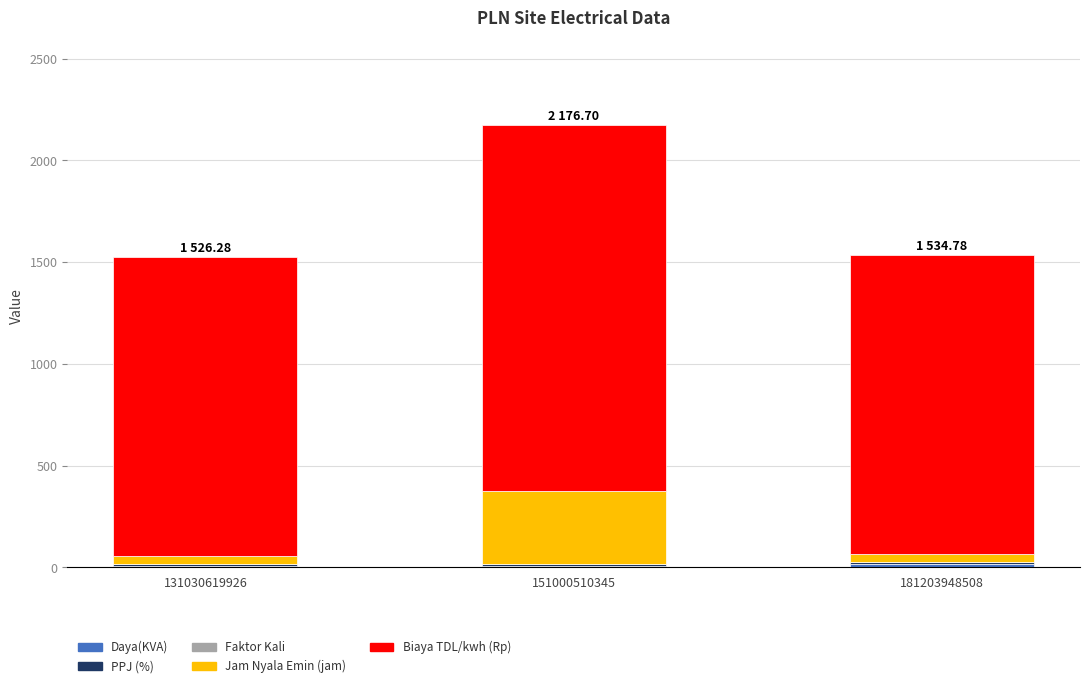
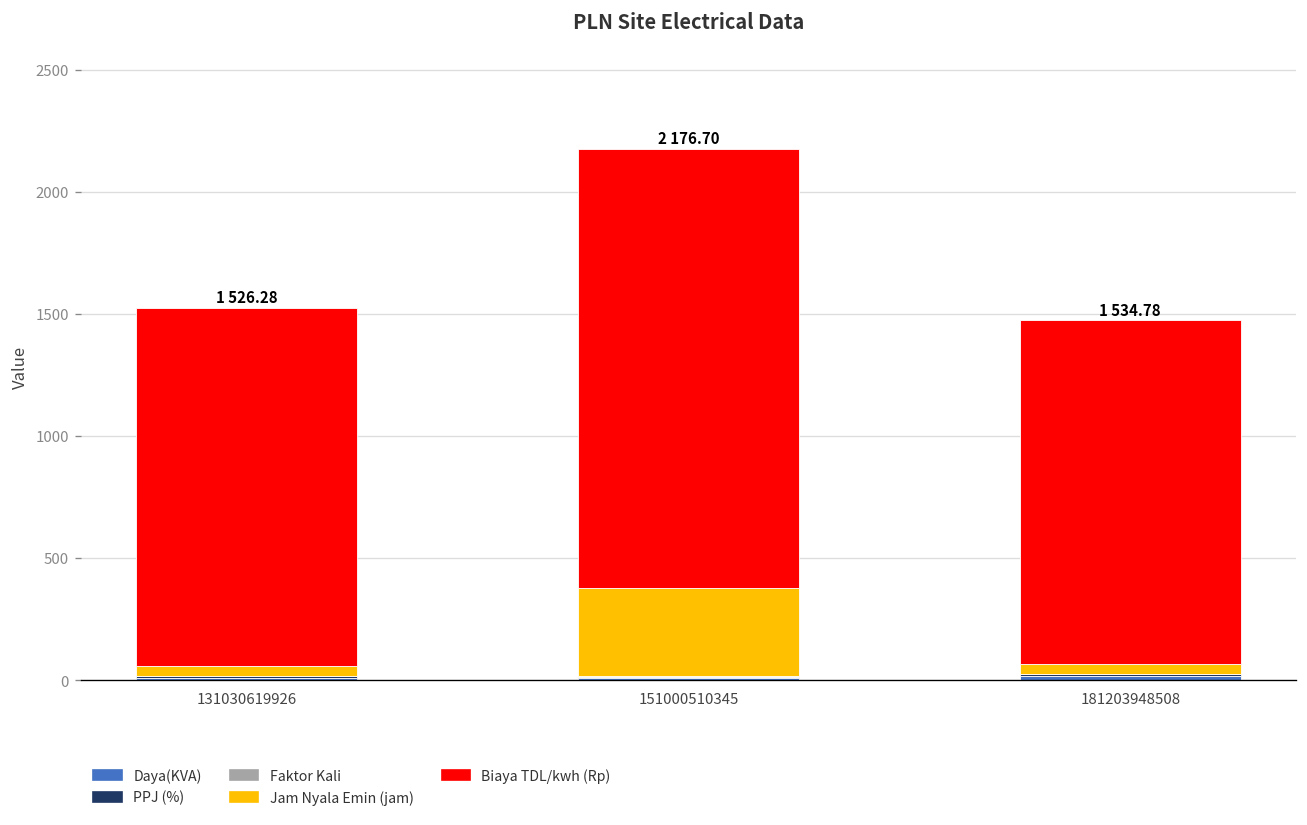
  {
    "Daya(KVA)": {
      "181203948508": 20
    },
    "Jam Nyala Emin (jam)": {
      "131030619926": 40,
      "151000510345": 360,
      "181203948508": 40
    },
    "Biaya TDL/kwh (Rp)": {
-     "181203948508": 1470
+     "181203948508": 1410
    }
  }
